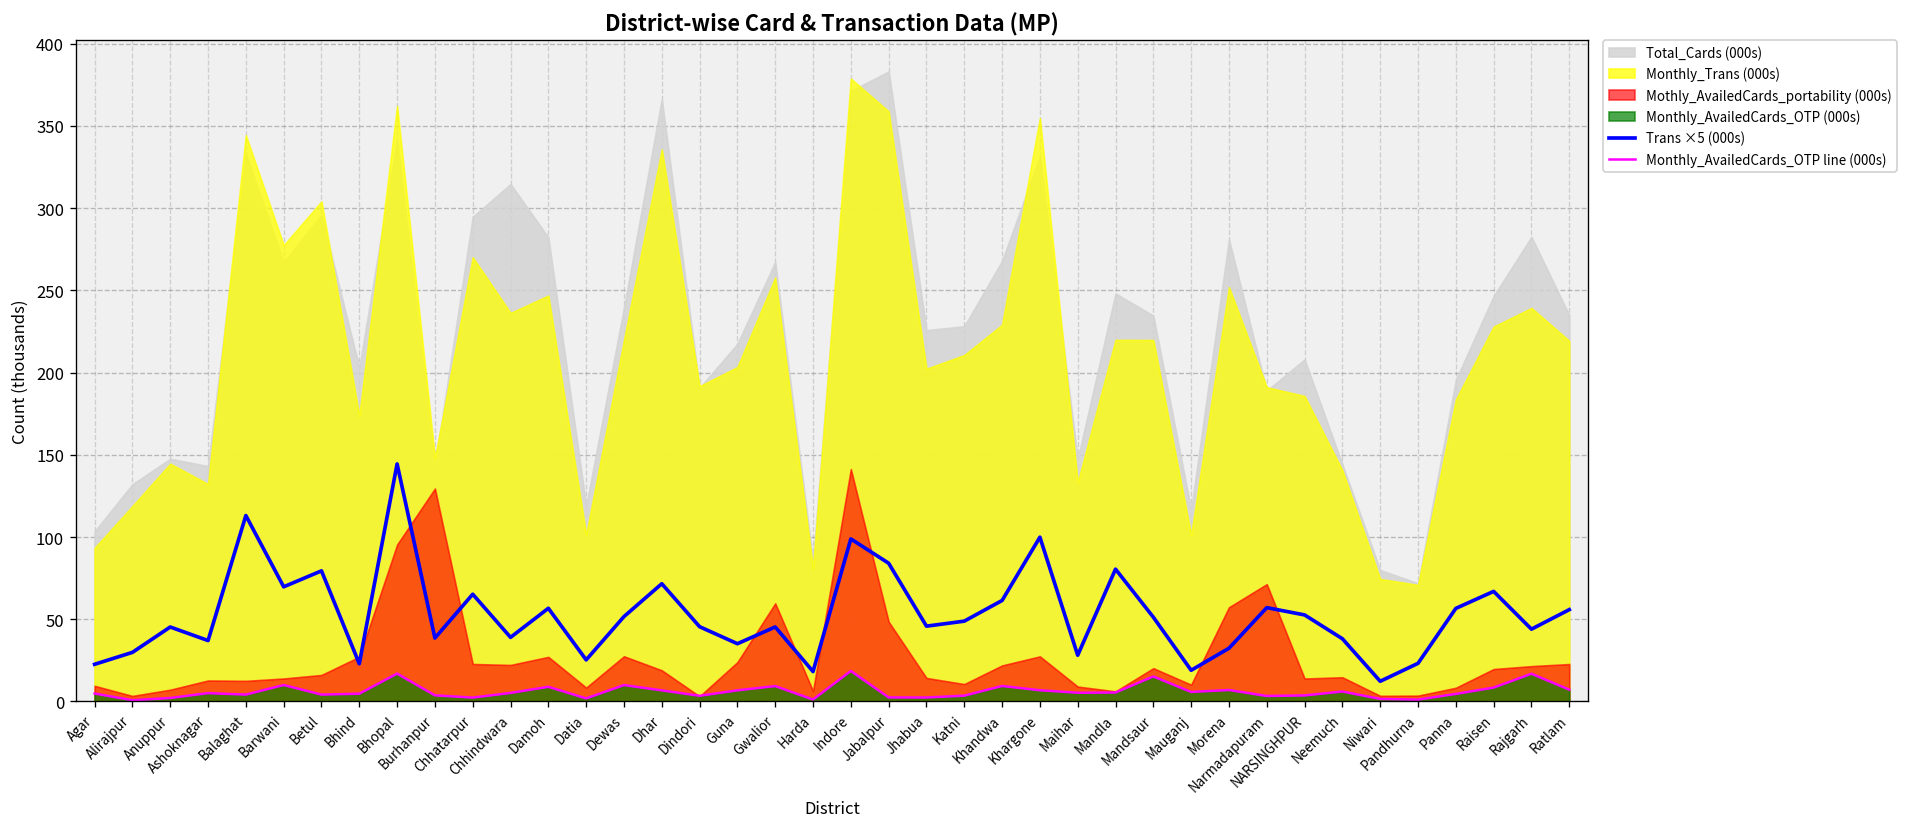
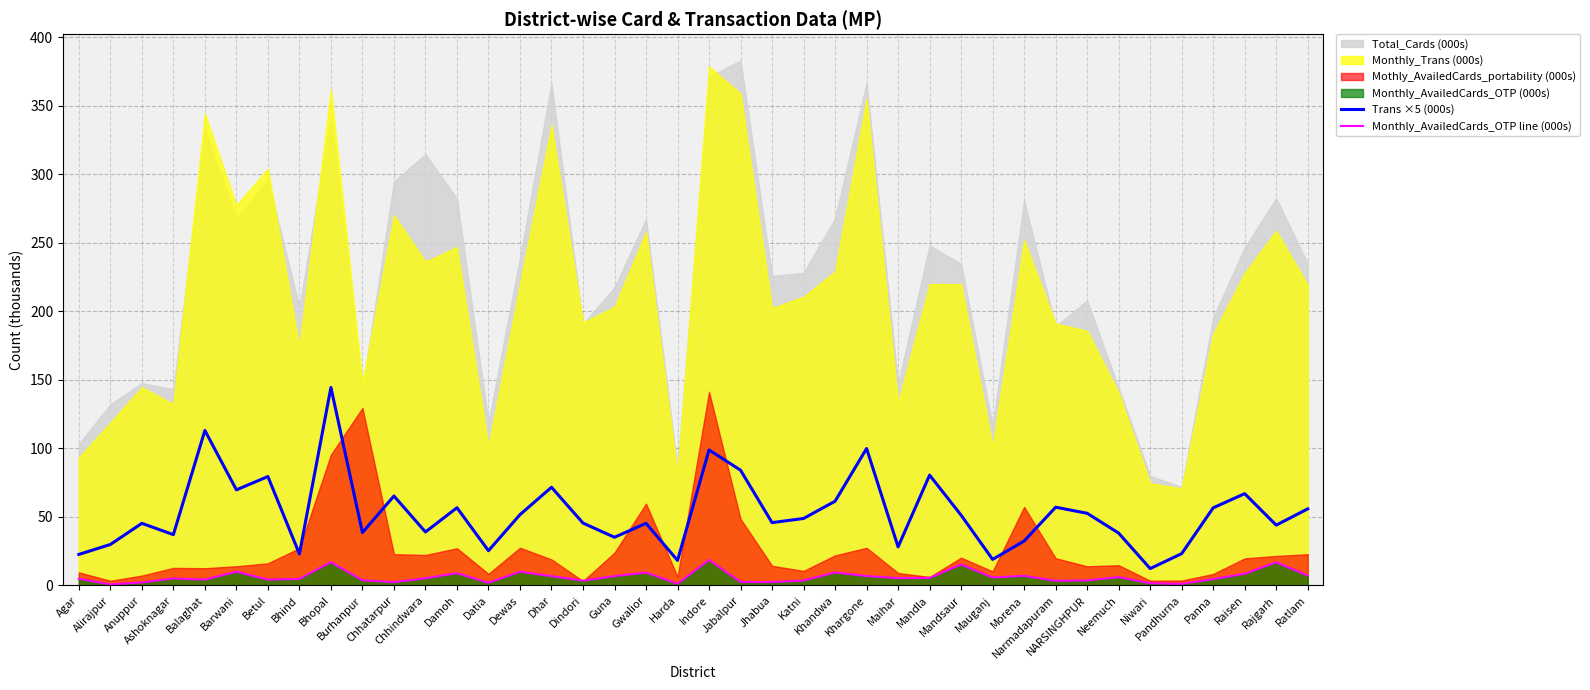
  {
    "Trans ×5 (000s)": {
      "Agar": 23,
      "Alirajpur": 30,
      "Anuppur": 45,
      "Ashoknagar": 37,
      "Balaghat": 113,
      "Barwani": 70,
      "Betul": 79,
      "Bhind": 23,
      "Bhopal": 144,
      "Burhanpur": 39,
      "Chhatarpur": 65,
      "Chhindwara": 39,
      "Damoh": 57,
      "Datia": 25,
      "Dewas": 52,
      "Dhar": 72,
      "Dindori": 45,
      "Guna": 35,
      "Gwalior": 45,
      "Harda": 18,
      "Indore": 99,
      "Jabalpur": 84,
      "Jhabua": 46,
      "Katni": 49,
      "Khandwa": 61,
      "Khargone": 100,
      "Maihar": 28,
      "Mandla": 80,
      "Mandsaur": 51,
      "Mauganj": 19,
      "Morena": 32,
      "Narmadapuram": 57,
      "NARSINGHPUR": 53,
      "Neemuch": 38,
      "Niwari": 12,
      "Pandhurna": 23,
      "Panna": 57,
      "Raisen": 67,
      "Rajgarh": 44,
      "Ratlam": 56
    },
    "Total_Cards (000s)": {
      "Agar": 103,
      "Alirajpur": 132,
      "Anuppur": 148,
      "Ashoknagar": 143,
      "Balaghat": 333,
      "Barwani": 267,
      "Betul": 296,
      "Bhind": 203,
      "Bhopal": 342,
      "Burhanpur": 144,
      "Chhatarpur": 295,
      "Chhindwara": 315,
      "Damoh": 282,
      "Datia": 119,
      "Dewas": 239,
      "Dhar": 366,
      "Guna": 217,
      "Gwalior": 267,
      "Harda": 86,
      "Indore": 371,
      "Jabalpur": 383,
      "Jhabua": 226,
      "Katni": 228,
      "Khandwa": 268,
-     "Khargone": 332,
+     "Khargone": 367,
      "Maihar": 147,
      "Mandla": 248,
      "Mandsaur": 235,
      "Mauganj": 117,
      "Morena": 281,
      "Narmadapuram": 189,
      "NARSINGHPUR": 208,
      "Neemuch": 144,
      "Niwari": 80,
      "Panna": 195,
      "Raisen": 247,
      "Rajgarh": 283,
      "Ratlam": 235
    },
    "Monthly_AvailedCards_OTP (000s)": {
      "Agar": 5,
      "Alirajpur": 1,
      "Anuppur": 2,
      "Ashoknagar": 5,
      "Balaghat": 4,
      "Barwani": 10,
      "Betul": 4,
      "Bhind": 5,
      "Bhopal": 17,
      "Burhanpur": 4,
      "Chhatarpur": 2,
      "Chhindwara": 5,
      "Damoh": 9,
      "Datia": 2,
      "Dewas": 10,
      "Dhar": 7,
      "Guna": 7,
      "Gwalior": 9,
      "Harda": 1,
      "Indore": 19,
      "Jabalpur": 2,
      "Jhabua": 2,
      "Katni": 4,
      "Khandwa": 9,
      "Khargone": 7,
      "Maihar": 5,
      "Mandsaur": 15,
      "Mauganj": 6,
      "Morena": 7,
      "Narmadapuram": 3,
      "NARSINGHPUR": 4,
      "Neemuch": 6,
      "Niwari": 2,
      "Pandhurna": 1,
      "Panna": 5,
      "Raisen": 8,
      "Rajgarh": 17,
      "Ratlam": 7
    },
    "Monthly_Trans (000s)": {
      "Agar": 93,
      "Alirajpur": 119,
      "Anuppur": 145,
      "Ashoknagar": 132,
      "Balaghat": 344,
      "Barwani": 277,
      "Betul": 304,
      "Bhind": 174,
      "Bhopal": 362,
      "Burhanpur": 148,
      "Chhatarpur": 270,
      "Chhindwara": 236,
      "Damoh": 247,
      "Datia": 101,
      "Dewas": 220,
      "Dhar": 336,
      "Guna": 203,
      "Gwalior": 258,
      "Harda": 81,
      "Indore": 379,
      "Jabalpur": 359,
      "Jhabua": 202,
      "Katni": 211,
      "Khandwa": 229,
      "Khargone": 355,
      "Maihar": 133,
      "Mandla": 220,
      "Mandsaur": 220,
      "Mauganj": 101,
      "Morena": 252,
      "Narmadapuram": 191,
      "NARSINGHPUR": 186,
      "Neemuch": 141,
      "Niwari": 75,
      "Panna": 183,
      "Raisen": 228,
-     "Rajgarh": 239,
+     "Rajgarh": 259,
      "Ratlam": 219
    },
    "Mothly_AvailedCards_portability (000s)": {
      "Agar": 10,
      "Alirajpur": 3,
      "Anuppur": 7,
      "Ashoknagar": 13,
      "Balaghat": 13,
      "Barwani": 14,
      "Betul": 16,
      "Bhind": 27,
      "Bhopal": 95,
      "Burhanpur": 130,
      "Chhatarpur": 23,
      "Chhindwara": 22,
      "Damoh": 27,
      "Datia": 8,
      "Dewas": 27,
      "Dhar": 19,
      "Guna": 24,
      "Gwalior": 60,
      "Harda": 6,
      "Indore": 141,
      "Jabalpur": 49,
      "Jhabua": 14,
      "Katni": 11,
      "Khandwa": 22,
      "Khargone": 27,
      "Maihar": 9,
      "Mandsaur": 20,
      "Mauganj": 10,
      "Morena": 57,
-     "Narmadapuram": 71,
+     "Narmadapuram": 20,
      "NARSINGHPUR": 14,
      "Neemuch": 15,
      "Niwari": 3,
      "Pandhurna": 4,
      "Panna": 8,
      "Raisen": 20,
      "Rajgarh": 21,
      "Ratlam": 23
    }
  }
